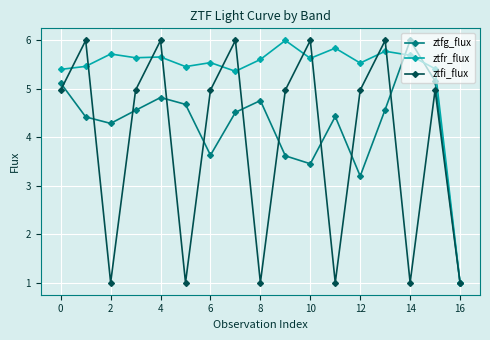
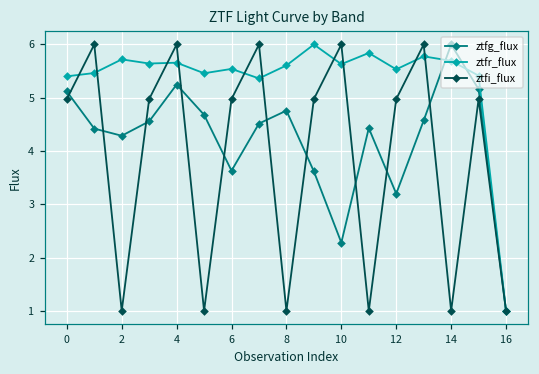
  {
    "ztfg_flux": {
      "0": 5.1,
      "2": 4.3,
-     "4": 4.8,
+     "4": 5.2,
      "6": 3.6,
      "8": 4.8,
-     "10": 3.5,
+     "10": 2.3,
      "12": 3.2
    },
    "ztfr_flux": {
      "0": 5.4,
      "2": 5.7,
      "4": 5.7,
      "6": 5.5,
      "8": 5.6,
      "10": 5.6,
      "12": 5.5
    },
    "ztfi_flux": {
      "0": 5.0,
      "2": 1.0,
      "4": 6.0,
      "6": 5.0,
      "8": 1.0,
      "10": 6.0,
      "12": 5.0,
      "14": 1.0
    }
  }
